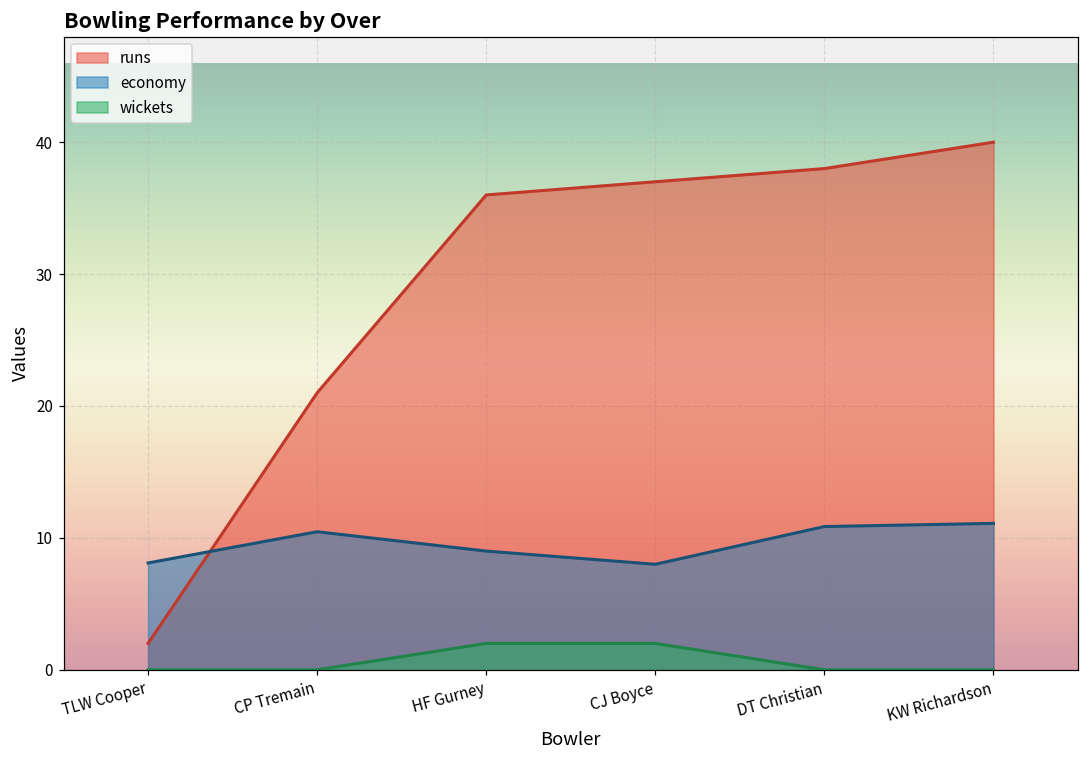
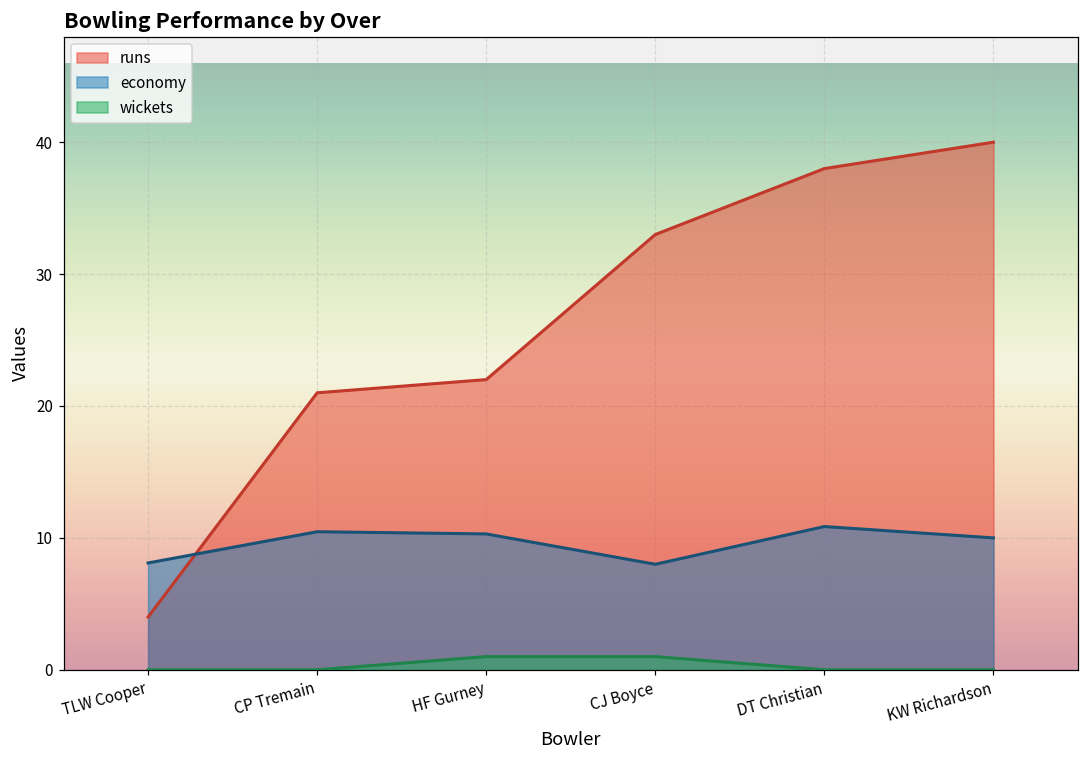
  {
    "runs": {
-     "TLW Cooper": 2,
+     "TLW Cooper": 4,
      "CP Tremain": 21,
-     "HF Gurney": 36,
-     "CJ Boyce": 37,
+     "HF Gurney": 22,
+     "CJ Boyce": 33,
      "DT Christian": 38,
      "KW Richardson": 40
    },
    "economy": {
      "TLW Cooper": 8.1,
      "CP Tremain": 10.5,
-     "HF Gurney": 9.0,
+     "HF Gurney": 10.3,
      "CJ Boyce": 8.0,
      "DT Christian": 10.9,
-     "KW Richardson": 11.1
+     "KW Richardson": 10.0
    },
    "wickets": {
      "TLW Cooper": 0,
      "CP Tremain": 0,
-     "HF Gurney": 2,
-     "CJ Boyce": 2,
+     "HF Gurney": 1,
+     "CJ Boyce": 1,
      "DT Christian": 0,
      "KW Richardson": 0
    }
  }
